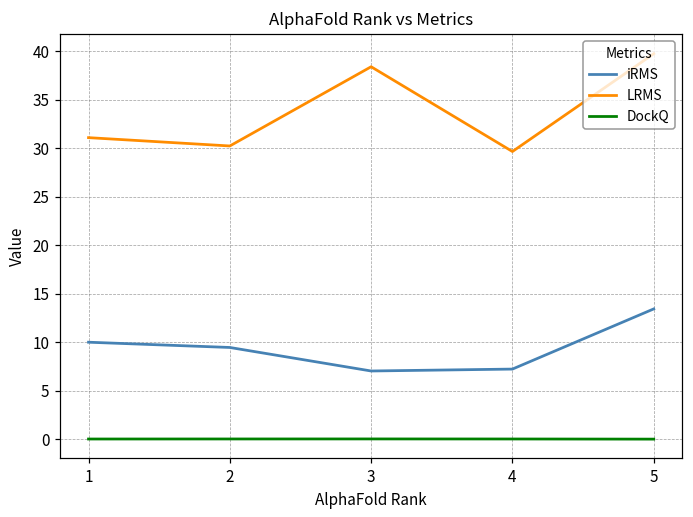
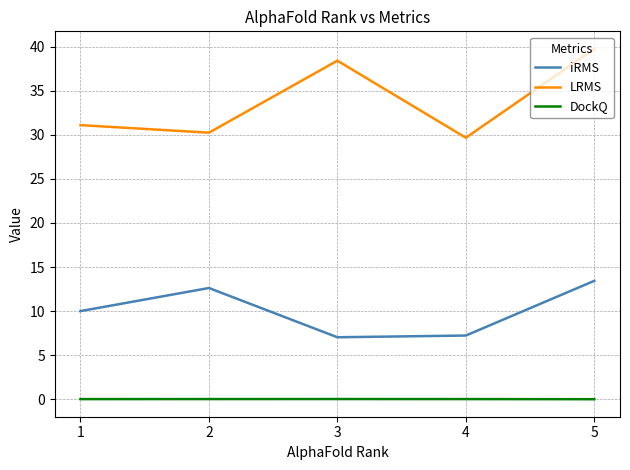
  {
    "iRMS": {
      "1": 10,
-     "2": 9,
+     "2": 13,
      "3": 7,
      "4": 7,
      "5": 13
    },
    "LRMS": {
      "1": 31,
      "2": 30,
      "3": 38,
      "4": 30
    },
    "DockQ": {
      "1": 0,
      "2": 0,
      "3": 0,
      "4": 0,
      "5": 0
    }
  }
